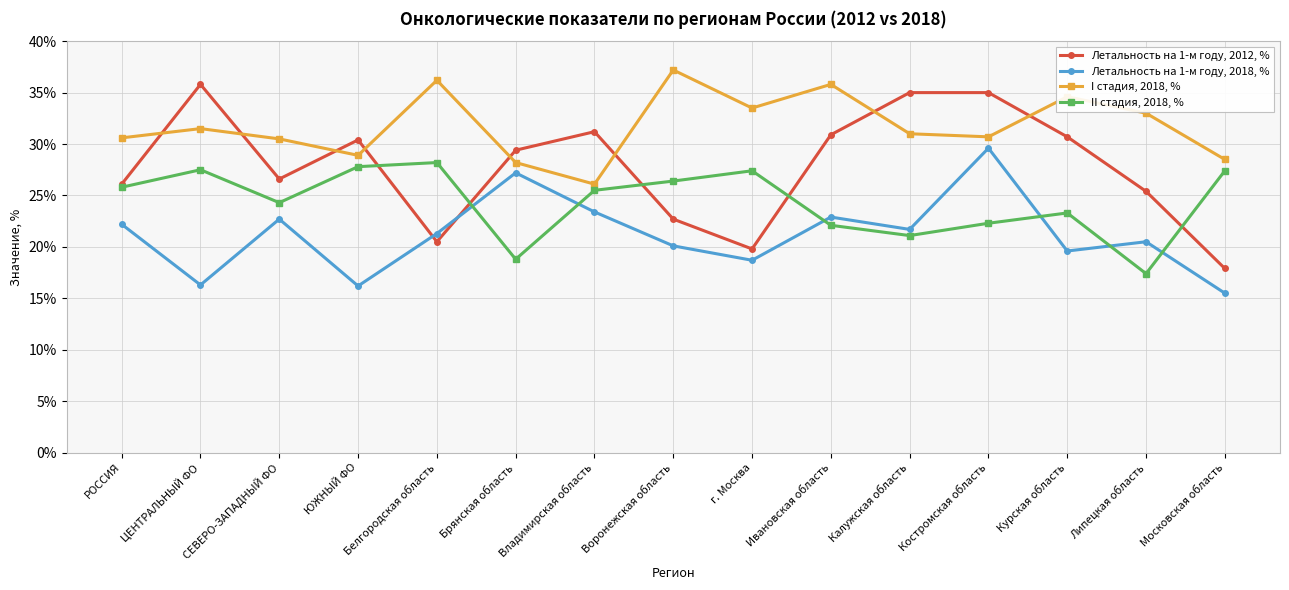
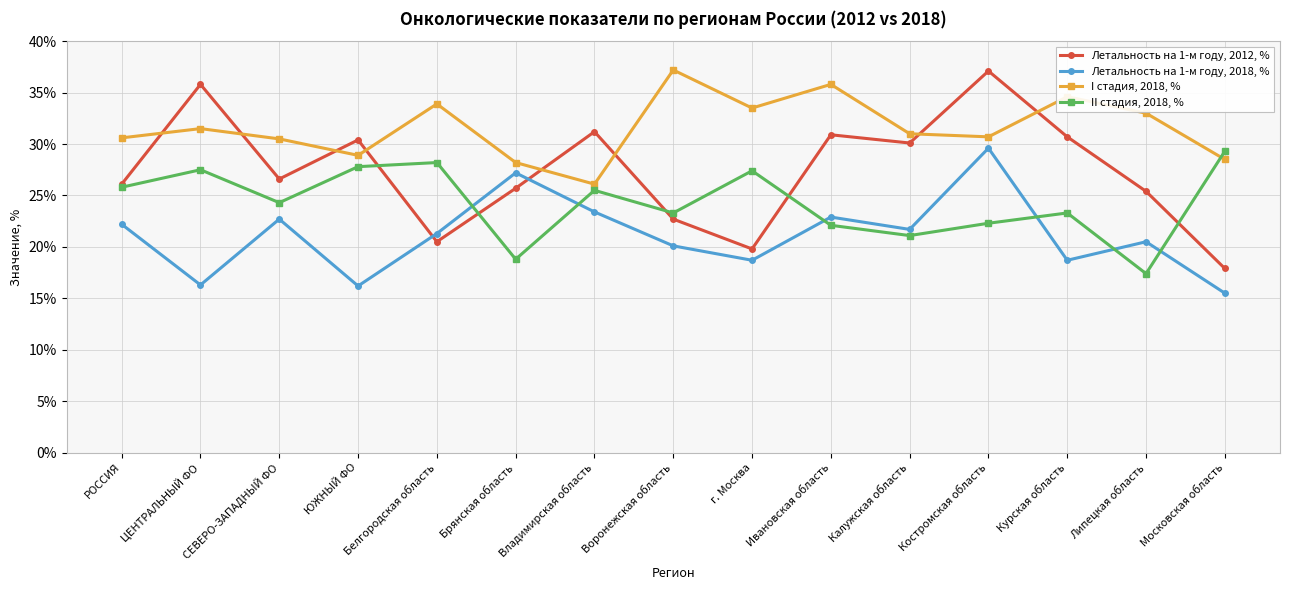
  {
    "Летальность на 1-м году, 2012, %": {
      "РОССИЯ": "26.1%",
      "ЦЕНТРАЛЬНЫЙ ФО": "35.8%",
      "СЕВЕРО-ЗАПАДНЫЙ ФО": "26.6%",
      "ЮЖНЫЙ ФО": "30.4%",
      "Белгородская область": "20.5%",
-     "Брянская область": "29.4%",
+     "Брянская область": "25.7%",
      "Владимирская область": "31.2%",
      "Воронежская область": "22.7%",
      "г. Москва": "19.8%",
      "Ивановская область": "30.9%",
-     "Калужская область": "35.0%",
-     "Костромская область": "35.0%",
+     "Калужская область": "30.1%",
+     "Костромская область": "37.1%",
      "Курская область": "30.7%",
      "Липецкая область": "25.4%",
      "Московская область": "17.9%"
    },
    "Летальность на 1-м году, 2018, %": {
      "РОССИЯ": "22.2%",
      "ЦЕНТРАЛЬНЫЙ ФО": "16.3%",
      "СЕВЕРО-ЗАПАДНЫЙ ФО": "22.7%",
      "ЮЖНЫЙ ФО": "16.2%",
      "Белгородская область": "21.3%",
      "Брянская область": "27.2%",
      "Владимирская область": "23.4%",
      "Воронежская область": "20.1%",
      "г. Москва": "18.7%",
      "Ивановская область": "22.9%",
      "Калужская область": "21.7%",
      "Костромская область": "29.6%",
-     "Курская область": "19.6%",
+     "Курская область": "18.7%",
      "Липецкая область": "20.5%",
      "Московская область": "15.5%"
    },
    "I стадия, 2018, %": {
      "РОССИЯ": "30.6%",
      "ЦЕНТРАЛЬНЫЙ ФО": "31.5%",
      "СЕВЕРО-ЗАПАДНЫЙ ФО": "30.5%",
      "ЮЖНЫЙ ФО": "28.9%",
-     "Белгородская область": "36.2%",
+     "Белгородская область": "33.9%",
      "Брянская область": "28.2%",
      "Владимирская область": "26.1%",
      "Воронежская область": "37.2%",
      "г. Москва": "33.5%",
      "Ивановская область": "35.8%",
      "Калужская область": "31.0%",
      "Костромская область": "30.7%",
      "Липецкая область": "33.0%",
      "Московская область": "28.5%"
    },
    "II стадия, 2018, %": {
      "РОССИЯ": "25.8%",
      "ЦЕНТРАЛЬНЫЙ ФО": "27.5%",
      "СЕВЕРО-ЗАПАДНЫЙ ФО": "24.3%",
      "ЮЖНЫЙ ФО": "27.8%",
      "Белгородская область": "28.2%",
      "Брянская область": "18.8%",
      "Владимирская область": "25.5%",
-     "Воронежская область": "26.4%",
+     "Воронежская область": "23.3%",
      "г. Москва": "27.4%",
      "Ивановская область": "22.1%",
      "Калужская область": "21.1%",
      "Костромская область": "22.3%",
      "Курская область": "23.3%",
      "Липецкая область": "17.4%",
-     "Московская область": "27.4%"
+     "Московская область": "29.3%"
    }
  }
